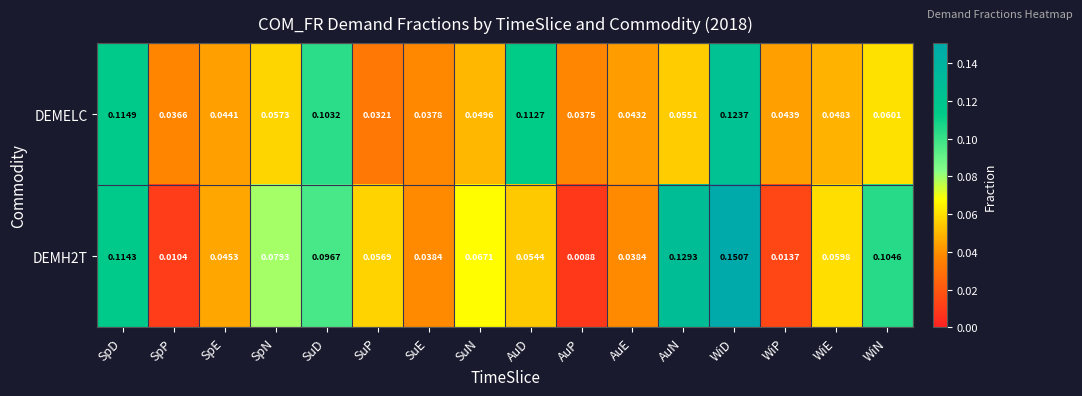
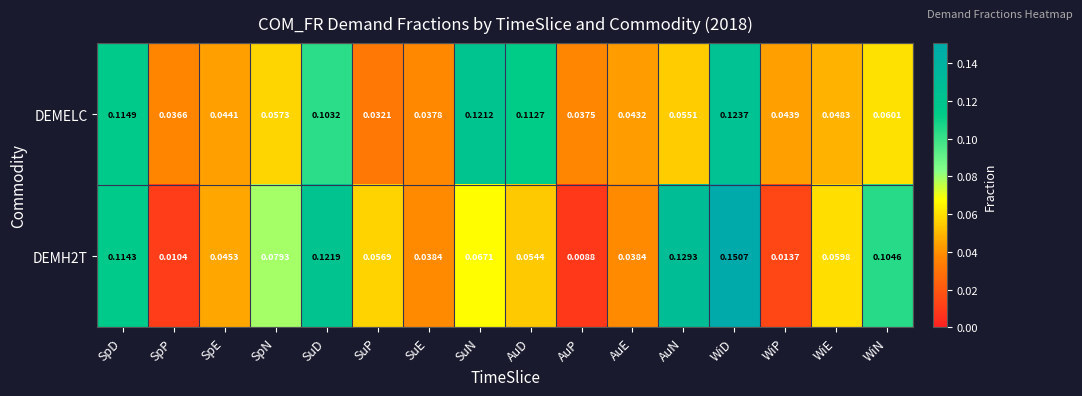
  {
    "DEMELC": {
      "SpD": 0.1149,
      "SpP": 0.0366,
      "SpE": 0.0441,
      "SpN": 0.0573,
      "SuD": 0.1032,
      "SuP": 0.0321,
      "SuE": 0.0378,
-     "SuN": 0.0496,
+     "SuN": 0.1212,
      "AuD": 0.1127,
      "AuP": 0.0375,
      "AuE": 0.0432,
      "AuN": 0.0551,
      "WiD": 0.1237,
      "WiP": 0.0439,
      "WiE": 0.0483,
      "WiN": 0.0601
    },
    "DEMH2T": {
      "SpD": 0.1143,
      "SpP": 0.0104,
      "SpE": 0.0453,
      "SpN": 0.0793,
-     "SuD": 0.0967,
+     "SuD": 0.1219,
      "SuP": 0.0569,
      "SuE": 0.0384,
      "SuN": 0.0671,
      "AuD": 0.0544,
      "AuP": 0.0088,
      "AuE": 0.0384,
      "AuN": 0.1293,
      "WiD": 0.1507,
      "WiP": 0.0137,
      "WiE": 0.0598,
      "WiN": 0.1046
    }
  }
